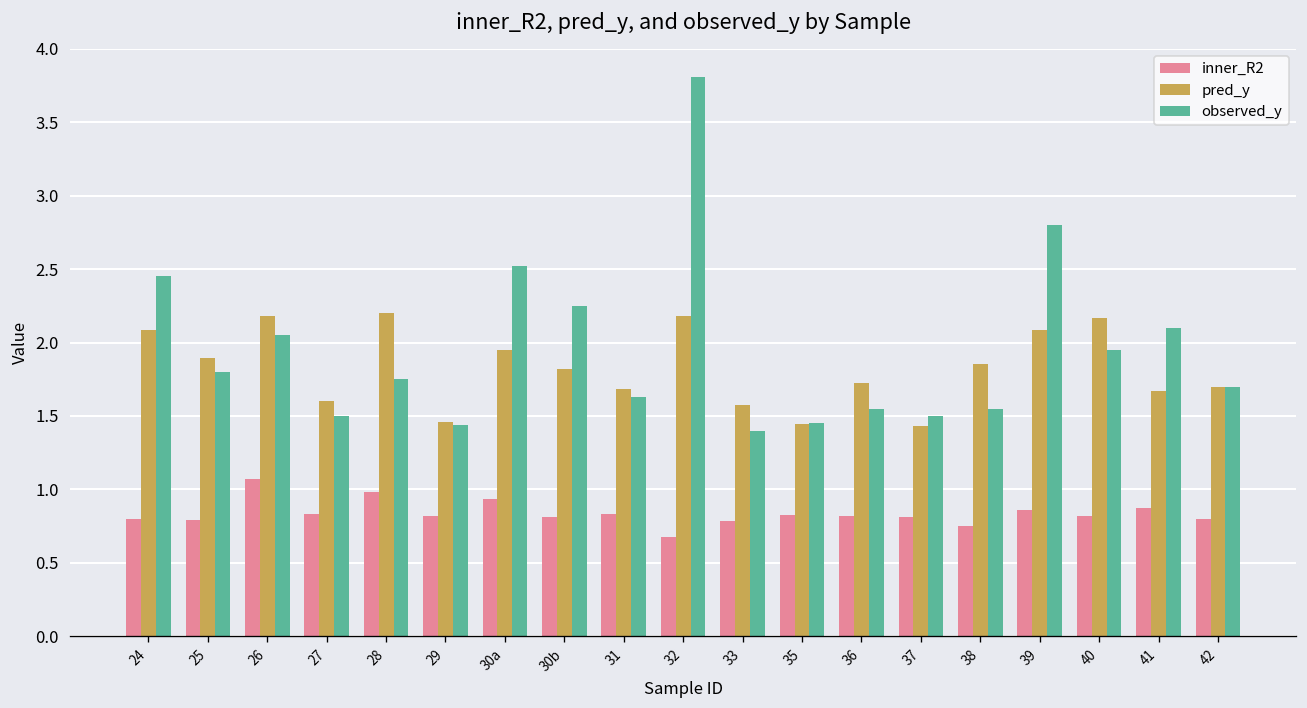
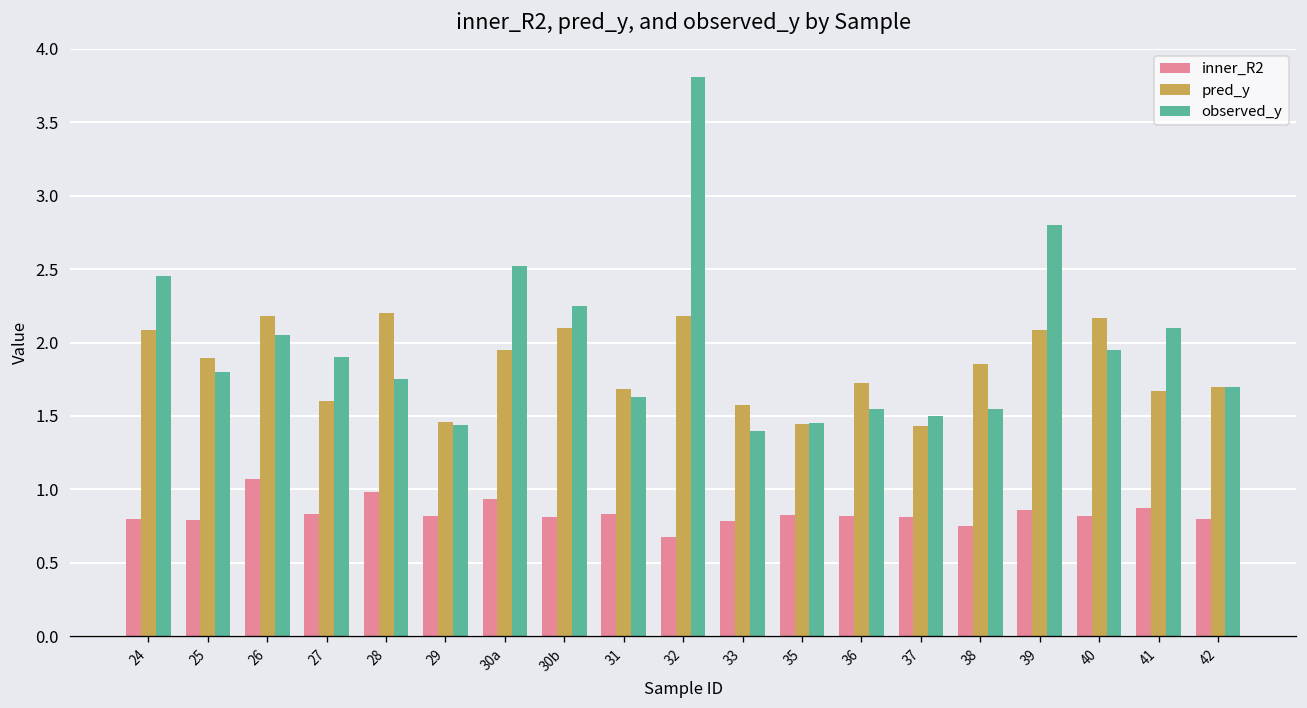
  {
    "inner_R2": {
      "24": 0.80,
      "25": 0.79,
      "26": 1.07,
      "27": 0.83,
      "28": 0.98,
      "29": 0.82,
      "30a": 0.93,
      "30b": 0.81,
      "31": 0.83,
      "32": 0.68,
      "33": 0.79,
      "35": 0.82,
      "36": 0.82,
      "37": 0.81,
      "38": 0.75,
      "39": 0.86,
      "40": 0.82,
      "41": 0.87,
      "42": 0.79
    },
    "pred_y": {
      "24": 2.08,
      "25": 1.90,
      "26": 2.18,
      "27": 1.60,
      "28": 2.20,
      "29": 1.46,
      "30a": 1.95,
-     "30b": 1.82,
+     "30b": 2.10,
      "31": 1.68,
      "32": 2.18,
      "33": 1.57,
      "35": 1.45,
      "36": 1.73,
      "37": 1.43,
      "38": 1.85,
      "39": 2.09,
      "40": 2.17,
      "41": 1.67,
      "42": 1.70
    },
    "observed_y": {
      "24": 2.45,
      "25": 1.8,
      "26": 2.05,
-     "27": 1.5,
+     "27": 1.9,
      "28": 1.75,
      "29": 1.44,
      "30a": 2.5,
      "30b": 2.25,
      "31": 1.63,
      "32": 3.8,
      "33": 1.4,
      "35": 1.45,
      "36": 1.55,
      "37": 1.5,
      "38": 1.55,
      "39": 2.8,
      "40": 1.95,
      "41": 2.1,
      "42": 1.7
    }
  }
